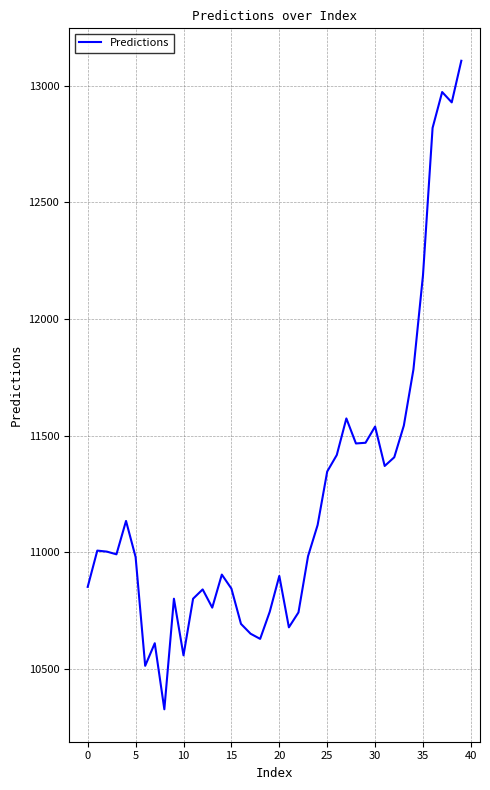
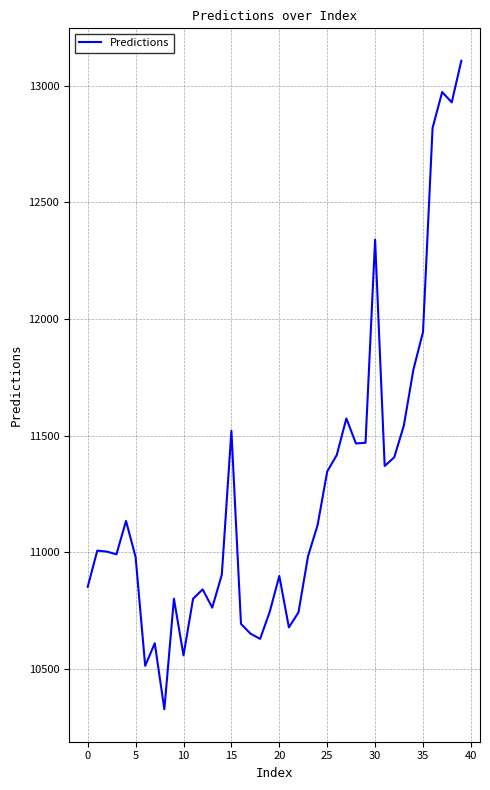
  {
    "0": 10850,
    "5": 10980,
    "10": 10560,
-   "15": 10840,
+   "15": 11520,
    "20": 10900,
    "25": 11350,
-   "30": 11540,
-   "35": 12190
+   "30": 12340,
+   "35": 11940
  }
